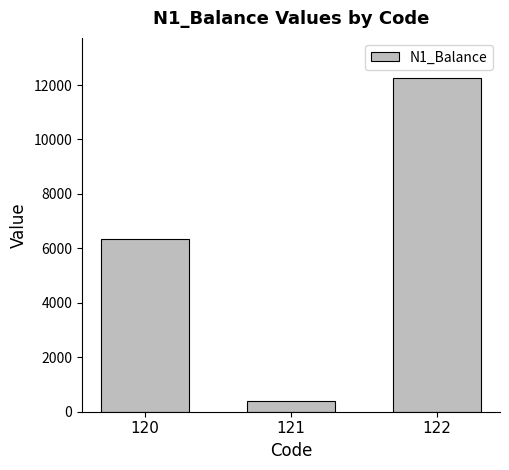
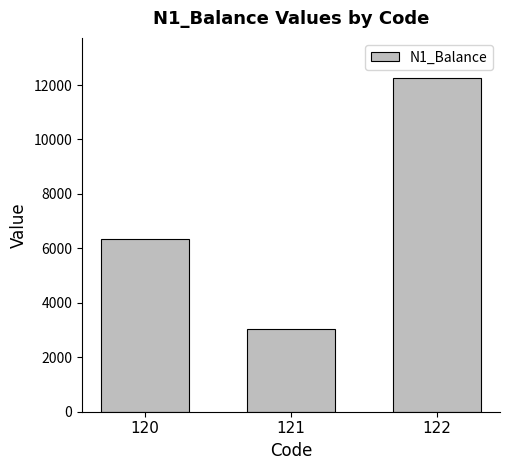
  {
    "120": 6400,
-   "121": 400,
+   "121": 3000,
    "122": 12300
  }
